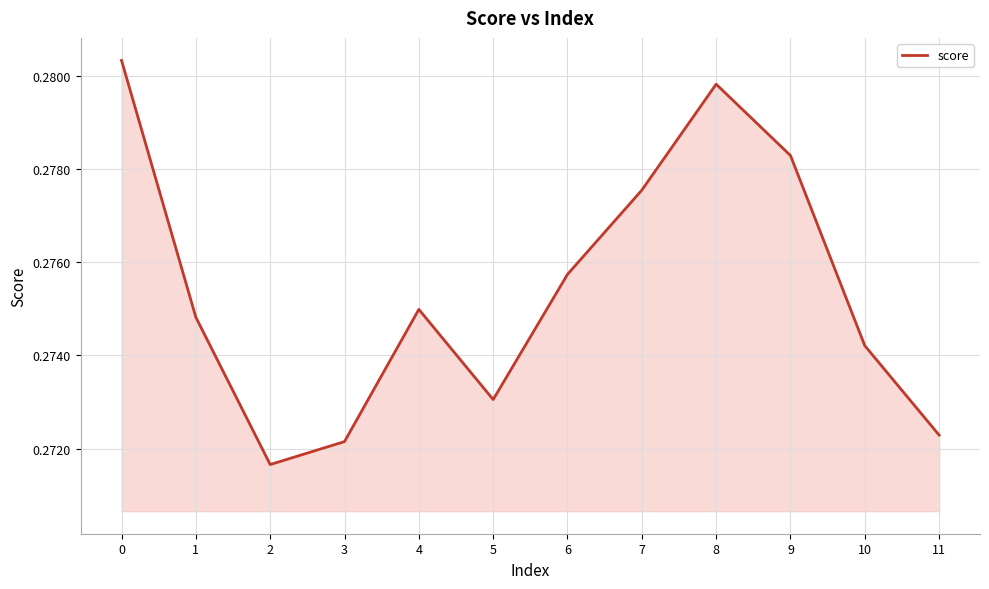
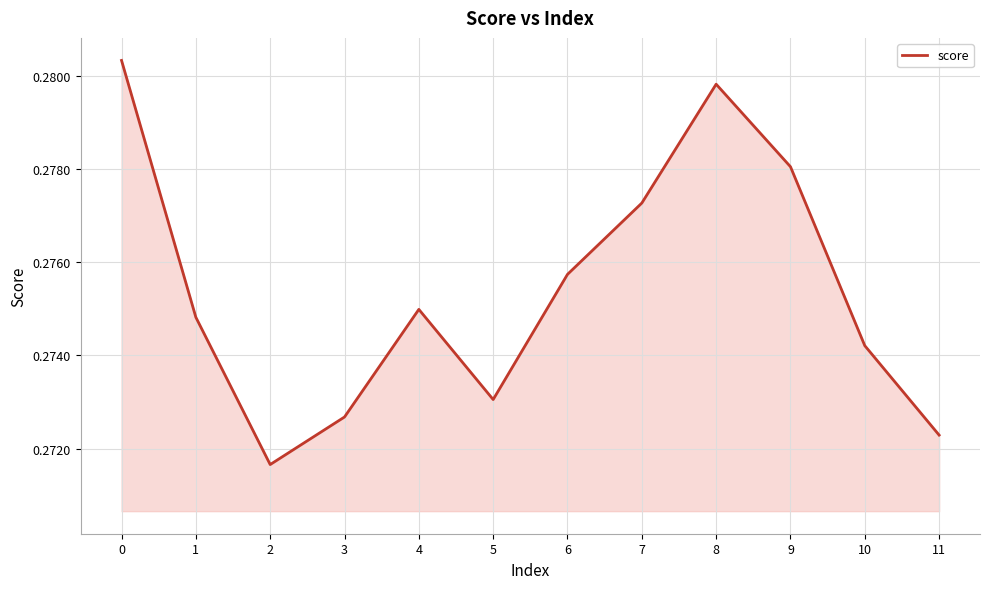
  {
    "0": 0.2803,
    "1": 0.2748,
    "2": 0.2717,
-   "3": 0.2722,
+   "3": 0.2727,
    "4": 0.2750,
    "5": 0.2731,
    "6": 0.2757,
-   "7": 0.2775,
+   "7": 0.2773,
    "8": 0.2798,
-   "9": 0.2783,
+   "9": 0.2780,
    "10": 0.2742,
    "11": 0.2723
  }
